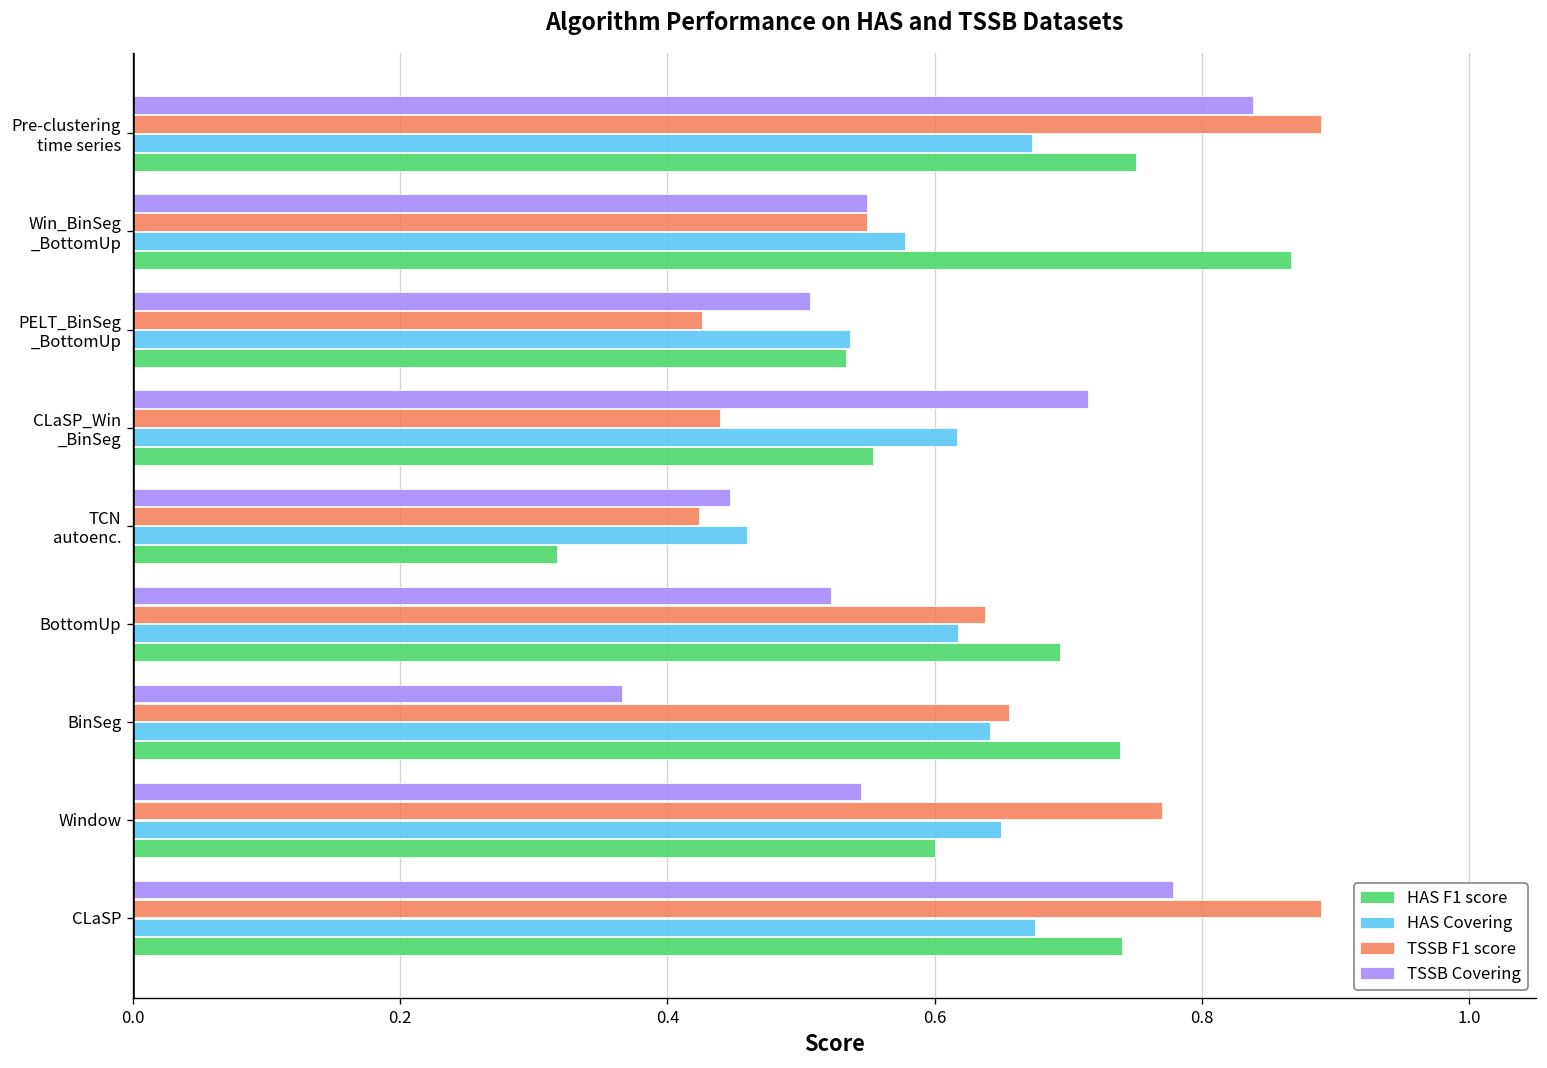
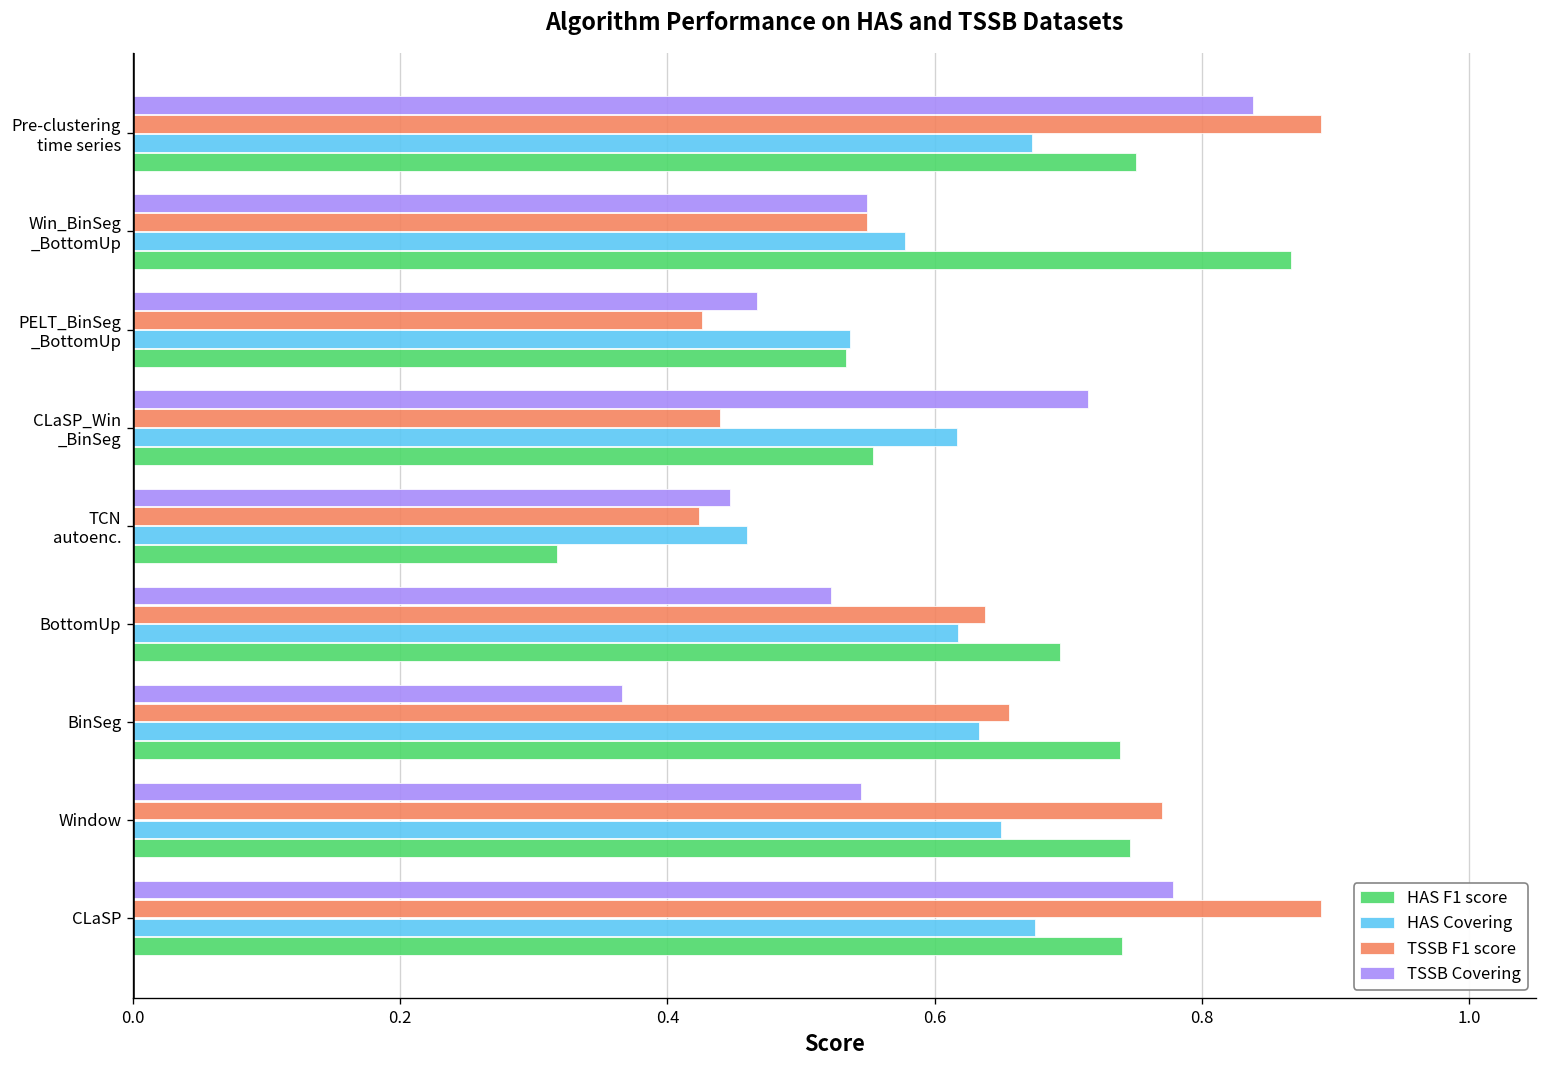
  {
    "HAS F1 score": {
      "Pre-clustering time series": 0.750,
      "Win_BinSeg _BottomUp": 0.866,
      "PELT_BinSeg _BottomUp": 0.534,
      "CLaSP_Win _BinSeg": 0.554,
      "TCN autoenc.": 0.317,
      "BottomUp": 0.694,
      "BinSeg": 0.739,
-     "Window": 0.600,
+     "Window": 0.746,
      "CLaSP": 0.740
    },
    "HAS Covering": {
      "Pre-clustering time series": 0.673,
      "Win_BinSeg _BottomUp": 0.578,
      "PELT_BinSeg _BottomUp": 0.536,
      "CLaSP_Win _BinSeg": 0.616,
      "TCN autoenc.": 0.459,
      "BottomUp": 0.618,
-     "BinSeg": 0.641,
+     "BinSeg": 0.633,
      "Window": 0.650,
      "CLaSP": 0.675
    },
    "TSSB F1 score": {
      "Pre-clustering time series": 0.889,
      "Win_BinSeg _BottomUp": 0.549,
      "PELT_BinSeg _BottomUp": 0.426,
      "CLaSP_Win _BinSeg": 0.440,
      "TCN autoenc.": 0.423,
      "BottomUp": 0.638,
      "BinSeg": 0.656,
      "Window": 0.771,
      "CLaSP": 0.889
    },
    "TSSB Covering": {
      "Pre-clustering time series": 0.839,
      "Win_BinSeg _BottomUp": 0.549,
-     "PELT_BinSeg _BottomUp": 0.507,
+     "PELT_BinSeg _BottomUp": 0.467,
      "CLaSP_Win _BinSeg": 0.715,
      "TCN autoenc.": 0.447,
      "BottomUp": 0.523,
      "BinSeg": 0.366,
      "Window": 0.545,
      "CLaSP": 0.779
    }
  }
